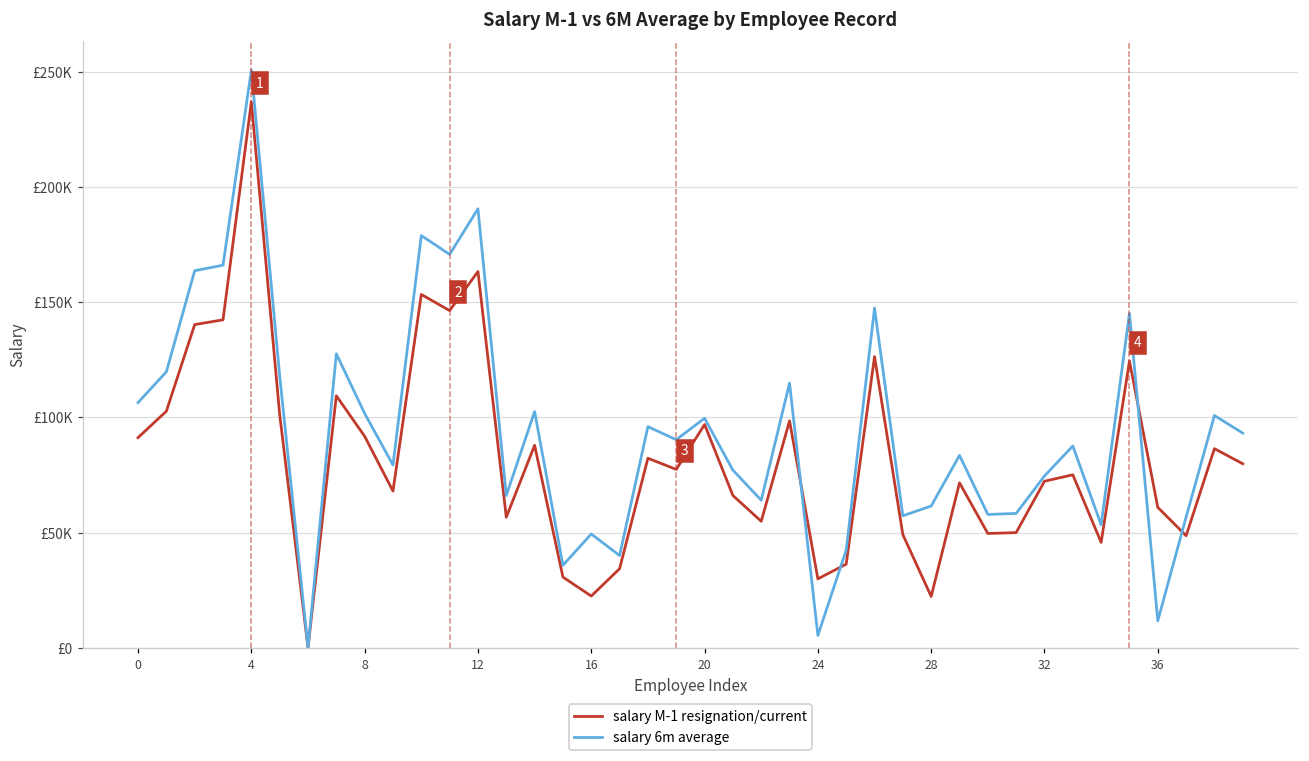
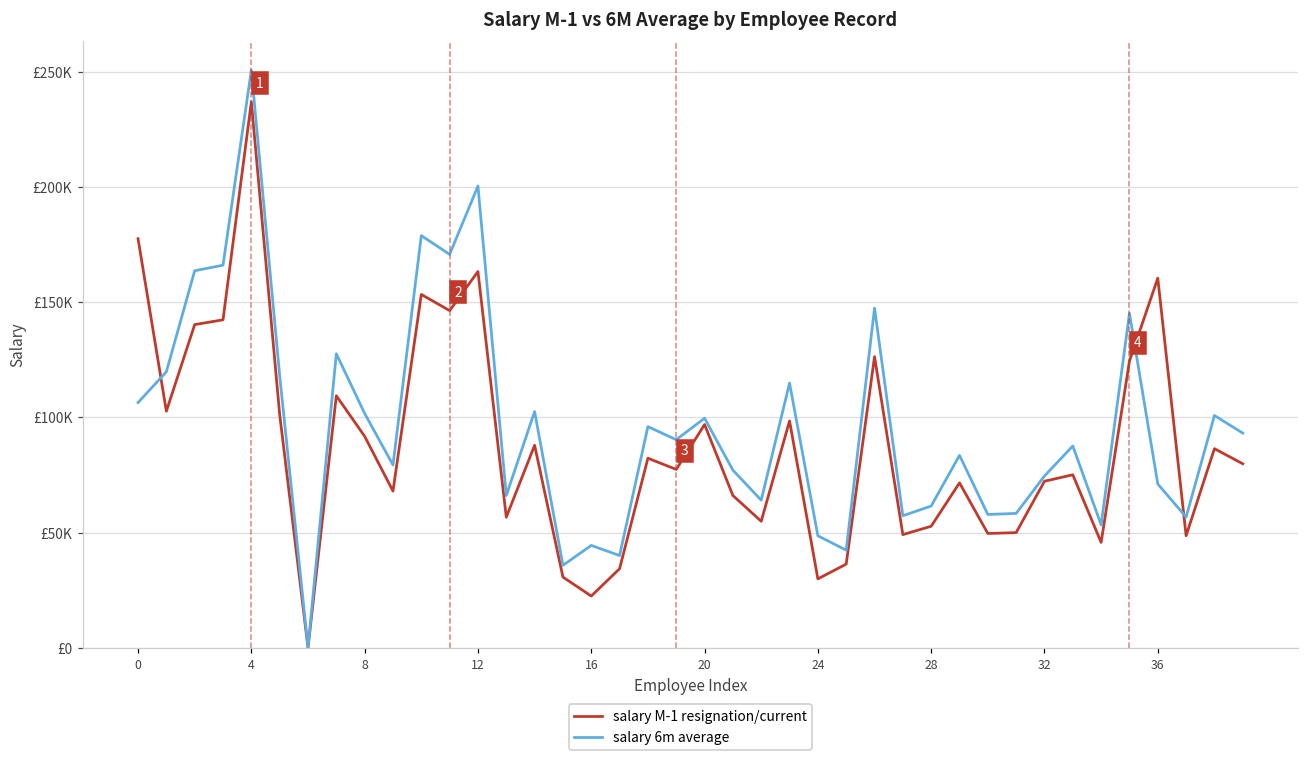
  {
    "salary M-1 resignation/current": {
-     "0": "£91000",
+     "0": "£178000",
      "4": "£237000",
      "8": "£92000",
      "12": "£163000",
      "16": "£22000",
      "20": "£97000",
      "24": "£30000",
-     "28": "£22000",
+     "28": "£53000",
      "32": "£72000",
-     "36": "£61000"
+     "36": "£160000"
    },
    "salary 6m average": {
      "0": "£106000",
      "8": "£102000",
-     "12": "£191000",
-     "16": "£49000",
+     "12": "£200000",
+     "16": "£44000",
      "20": "£100000",
-     "24": "£5000",
+     "24": "£49000",
      "28": "£62000",
      "32": "£75000",
-     "36": "£12000"
+     "36": "£71000"
    }
  }
